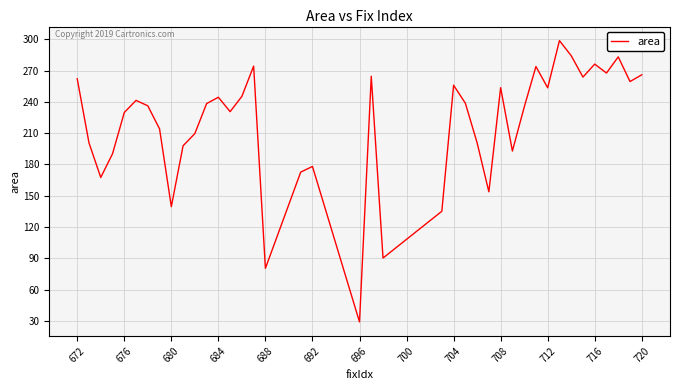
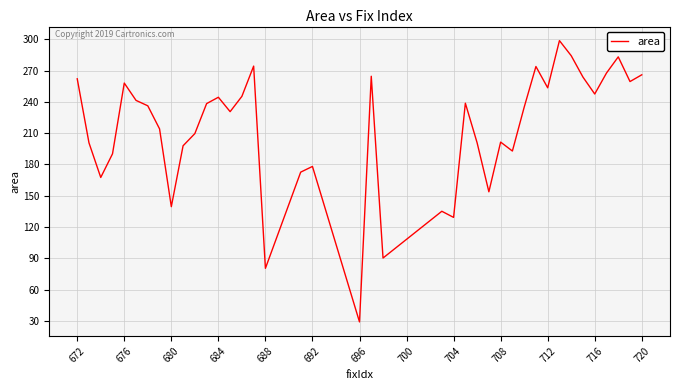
  {
    "672": 262,
-   "676": 230,
+   "676": 258,
    "680": 139,
    "684": 244,
    "688": 80,
    "692": 178,
    "696": 29,
-   "704": 256,
-   "708": 254,
+   "704": 129,
+   "708": 201,
    "712": 253,
-   "716": 276,
+   "716": 248,
    "720": 266
  }
